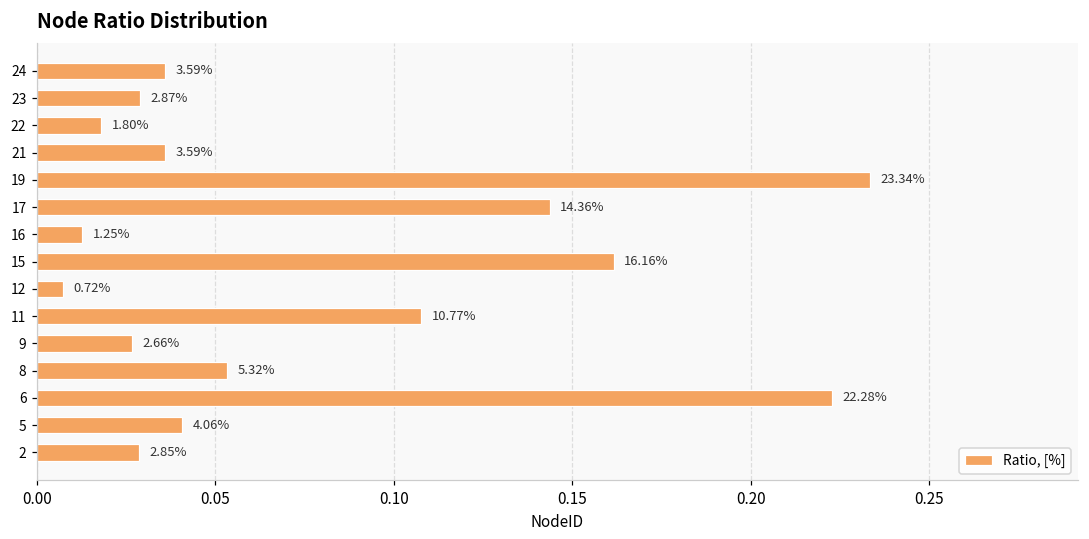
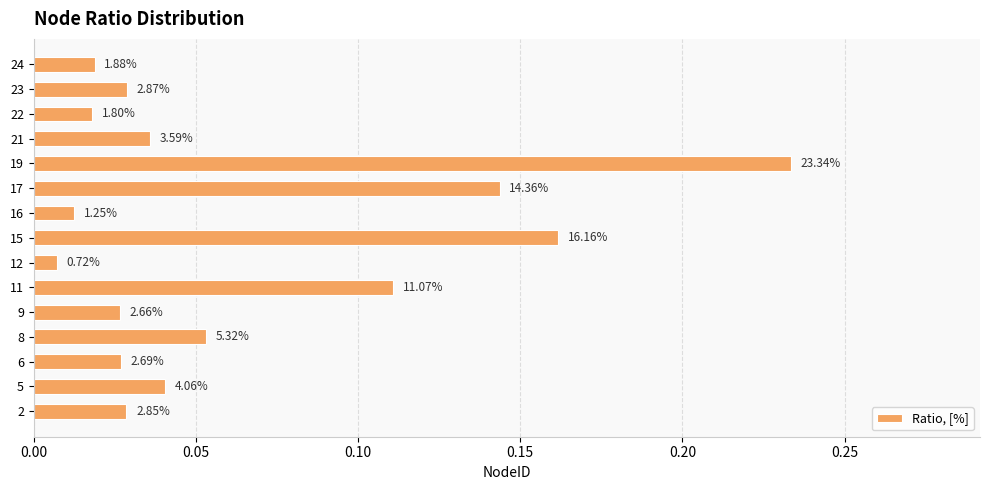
  {
-   "24": "3.59%",
+   "24": "1.88%",
    "23": "2.87%",
    "22": "1.80%",
    "21": "3.59%",
    "19": "23.34%",
    "17": "14.36%",
    "16": "1.25%",
    "15": "16.16%",
    "12": "0.72%",
-   "11": "10.77%",
+   "11": "11.07%",
    "9": "2.66%",
    "8": "5.32%",
-   "6": "22.28%",
+   "6": "2.69%",
    "5": "4.06%",
    "2": "2.85%"
  }
